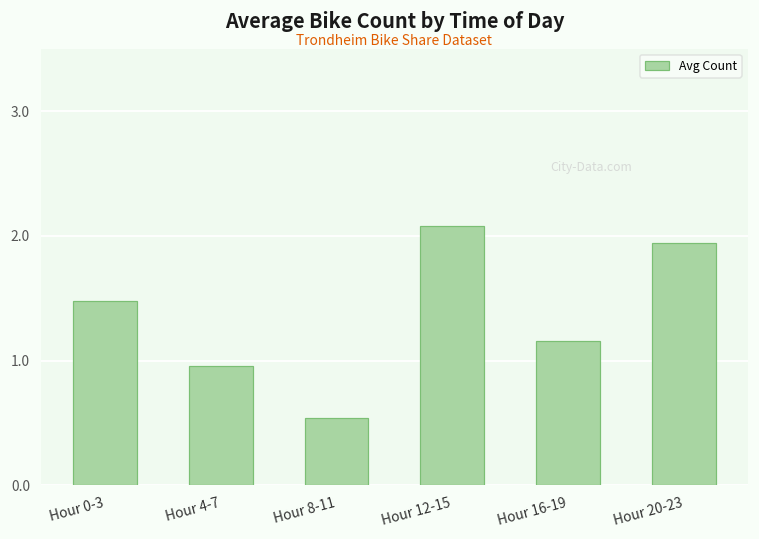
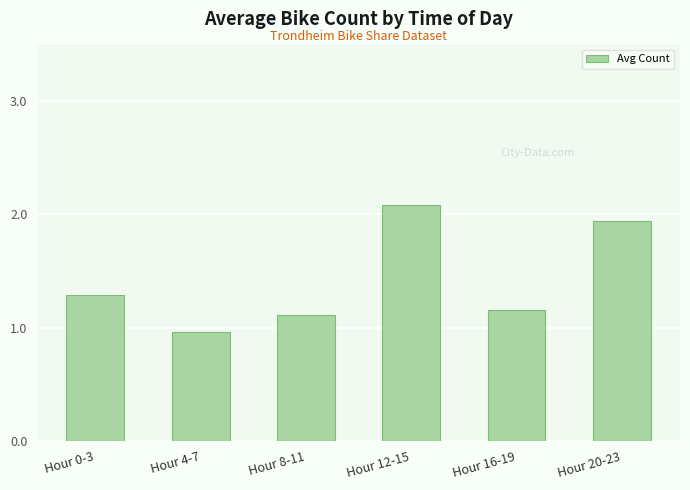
  {
-   "Hour 0-3": 1.48,
+   "Hour 0-3": 1.29,
    "Hour 4-7": 0.96,
-   "Hour 8-11": 0.54,
+   "Hour 8-11": 1.11,
    "Hour 12-15": 2.08,
    "Hour 16-19": 1.16,
    "Hour 20-23": 1.94
  }
